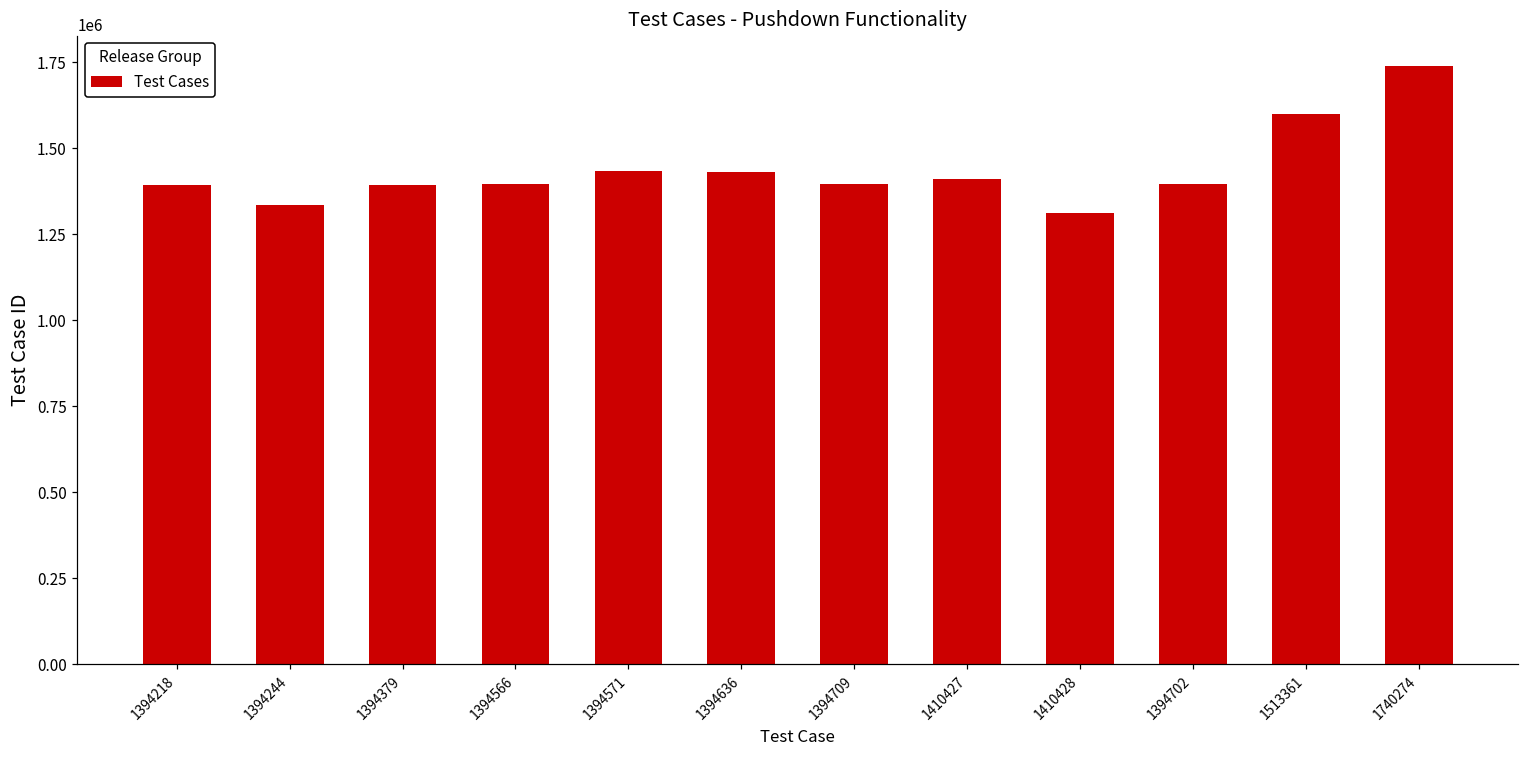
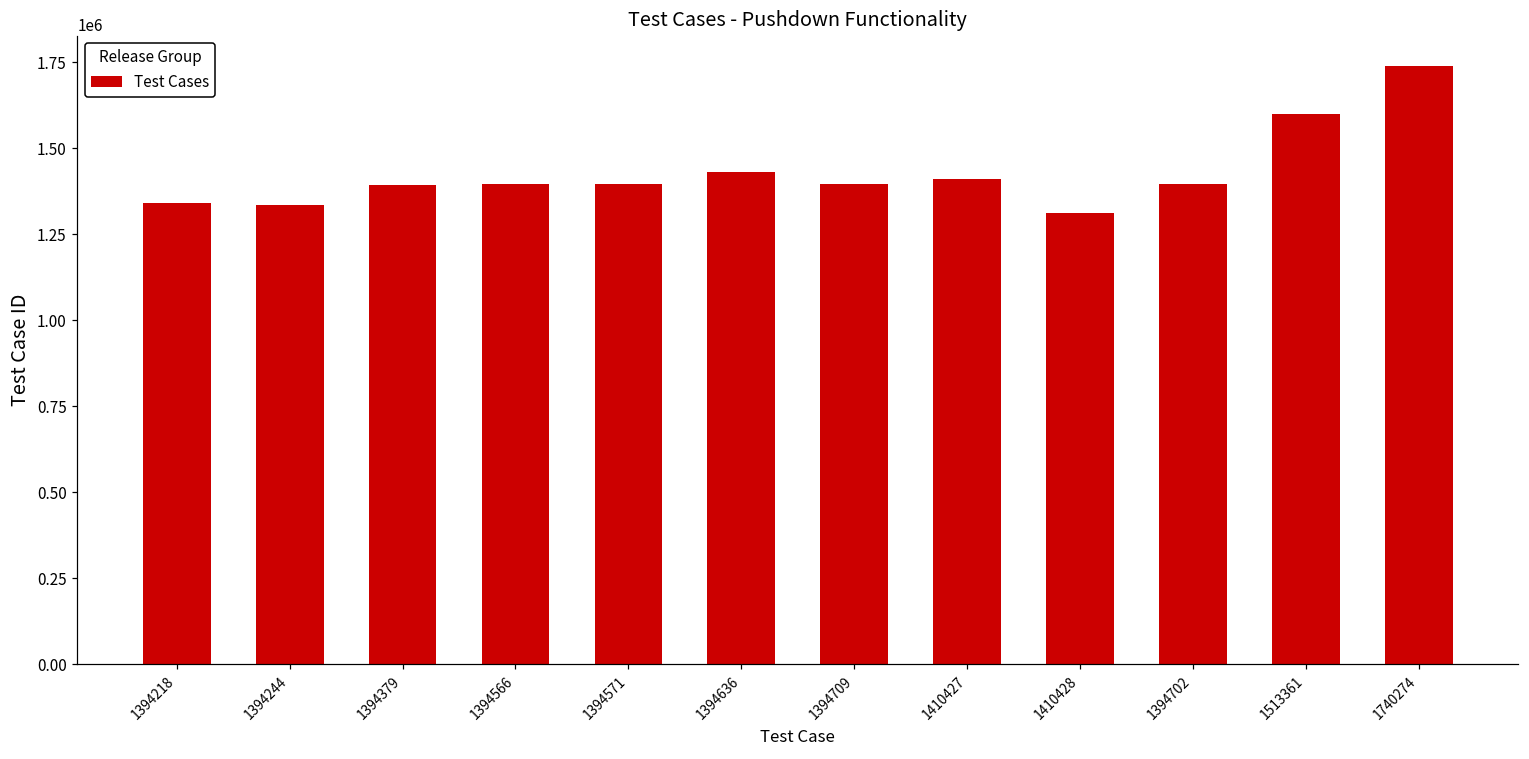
  {
-   "1394218": 1390000,
+   "1394218": 1340000,
    "1394244": 1340000,
    "1394379": 1390000,
    "1394566": 1390000,
-   "1394571": 1430000,
+   "1394571": 1390000,
    "1394636": 1430000,
    "1394709": 1390000,
    "1410427": 1410000,
    "1410428": 1310000,
    "1394702": 1390000,
    "1513361": 1600000,
    "1740274": 1740000
  }
